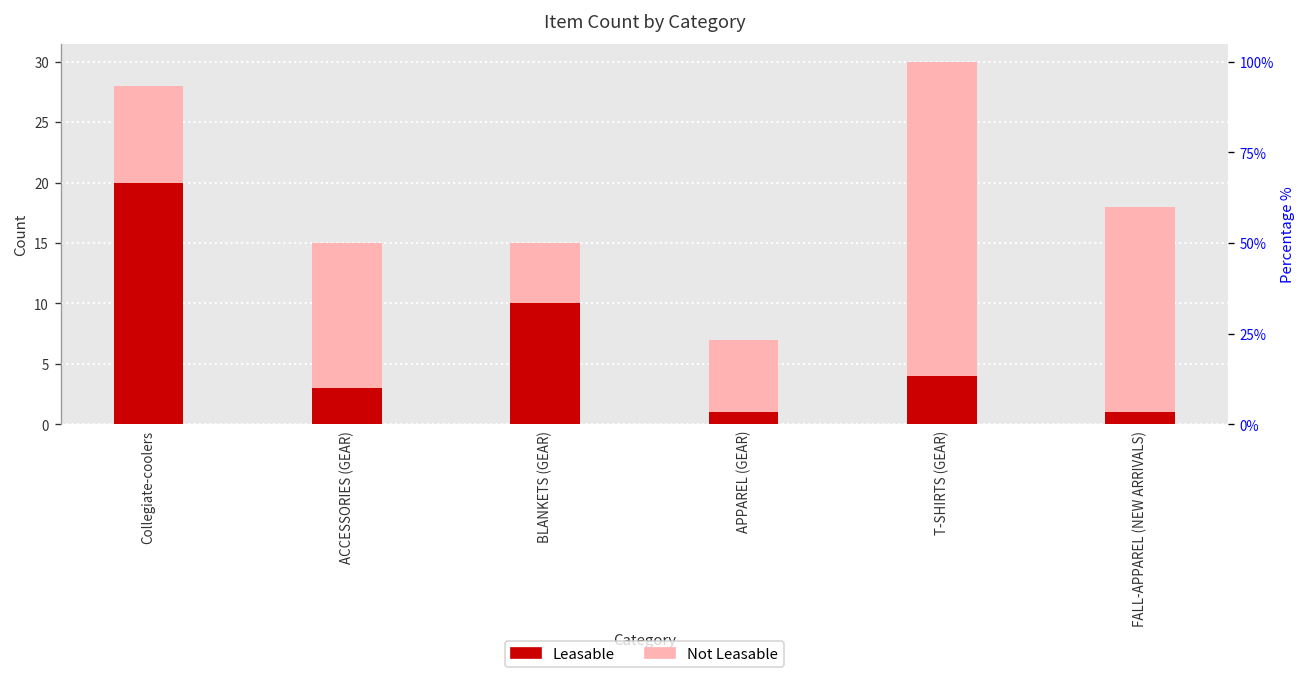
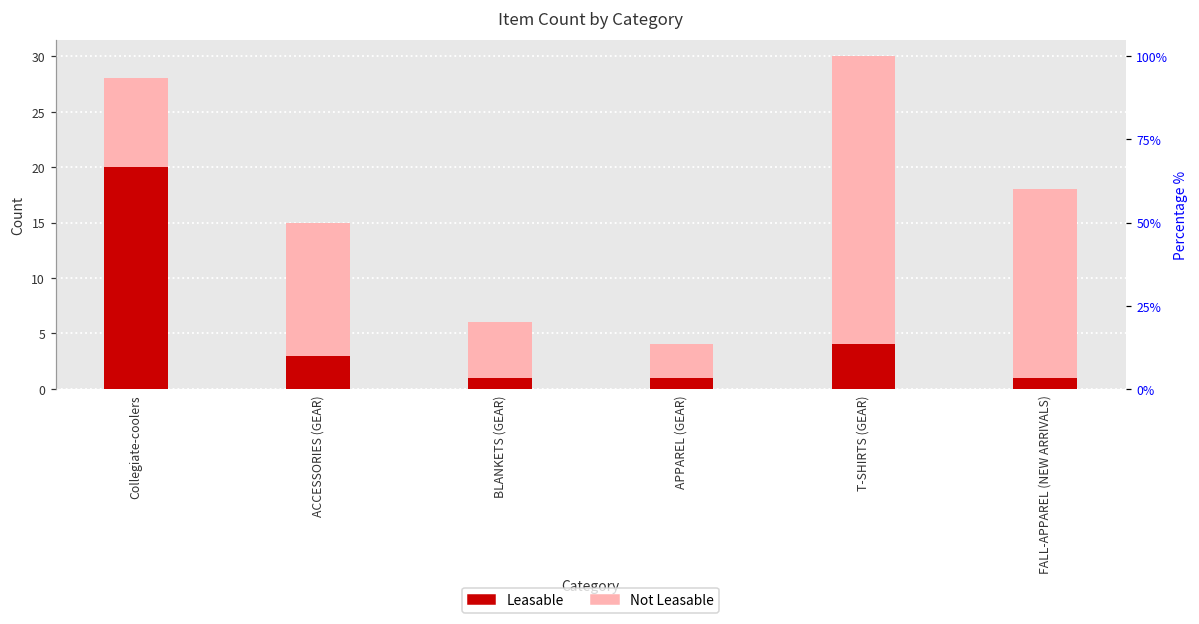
  {
    "Leasable": {
      "Collegiate-coolers": 20,
      "ACCESSORIES (GEAR)": 3,
-     "BLANKETS (GEAR)": 10,
+     "BLANKETS (GEAR)": 1,
      "APPAREL (GEAR)": 1,
      "T-SHIRTS (GEAR)": 4,
      "FALL-APPAREL (NEW ARRIVALS)": 1
    },
    "Not Leasable": {
      "Collegiate-coolers": 8,
      "ACCESSORIES (GEAR)": 12,
      "BLANKETS (GEAR)": 5,
-     "APPAREL (GEAR)": 6,
+     "APPAREL (GEAR)": 3,
      "T-SHIRTS (GEAR)": 26,
      "FALL-APPAREL (NEW ARRIVALS)": 17
    }
  }
